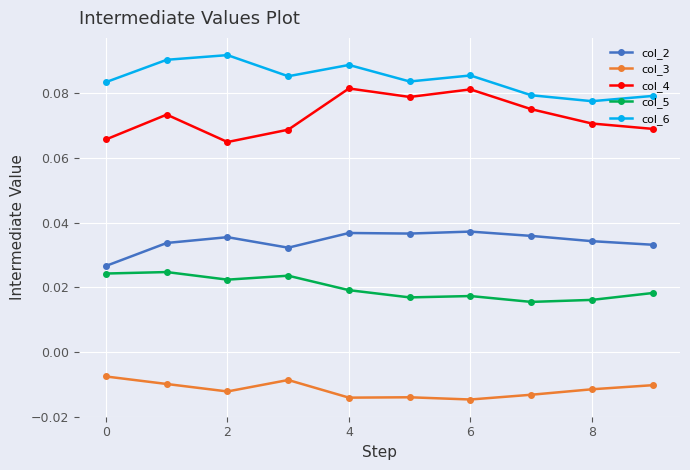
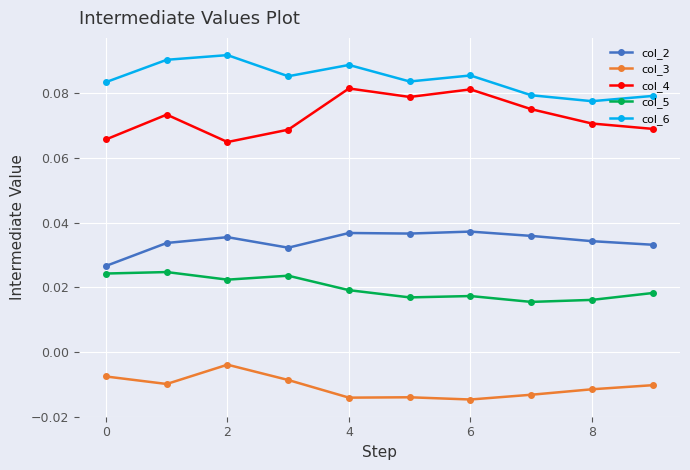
  {
    "col_2": {
      "0": 0.027,
      "2": 0.036,
      "4": 0.037,
      "6": 0.037,
      "8": 0.034
    },
    "col_3": {
      "0": -0.008,
-     "2": -0.012,
+     "2": -0.004,
      "4": -0.014,
      "6": -0.015,
      "8": -0.012
    },
    "col_4": {
      "0": 0.066,
      "2": 0.065,
      "4": 0.082,
      "6": 0.081,
      "8": 0.071
    },
    "col_5": {
      "0": 0.024,
      "2": 0.022,
      "4": 0.019,
      "6": 0.017,
      "8": 0.016
    },
    "col_6": {
      "0": 0.084,
      "2": 0.092,
      "4": 0.089,
      "6": 0.086,
      "8": 0.078
    }
  }
